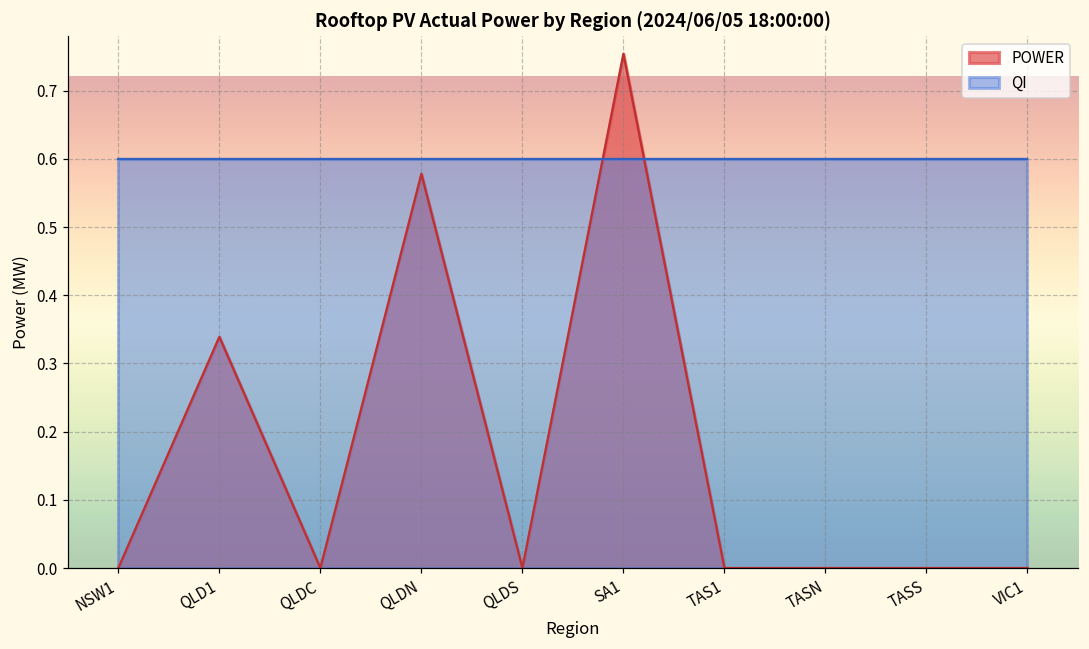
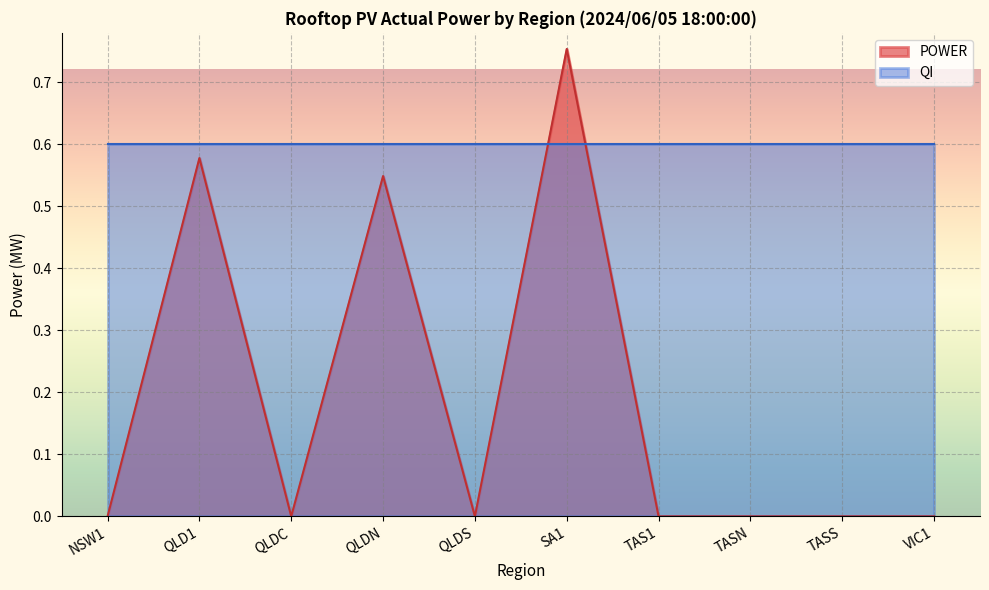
  {
    "POWER": {
      "NSW1": 0.00,
-     "QLD1": 0.34,
+     "QLD1": 0.58,
      "QLDC": 0.00,
-     "QLDN": 0.58,
+     "QLDN": 0.55,
      "QLDS": 0.00,
      "SA1": 0.75,
      "TAS1": 0.00,
      "TASN": 0.00,
      "TASS": 0.00,
      "VIC1": 0.00
    },
    "QI": {
      "NSW1": 0.60,
      "QLD1": 0.60,
      "QLDC": 0.60,
      "QLDN": 0.60,
      "QLDS": 0.60,
      "SA1": 0.60,
      "TAS1": 0.60,
      "TASN": 0.60,
      "TASS": 0.60,
      "VIC1": 0.60
    }
  }
